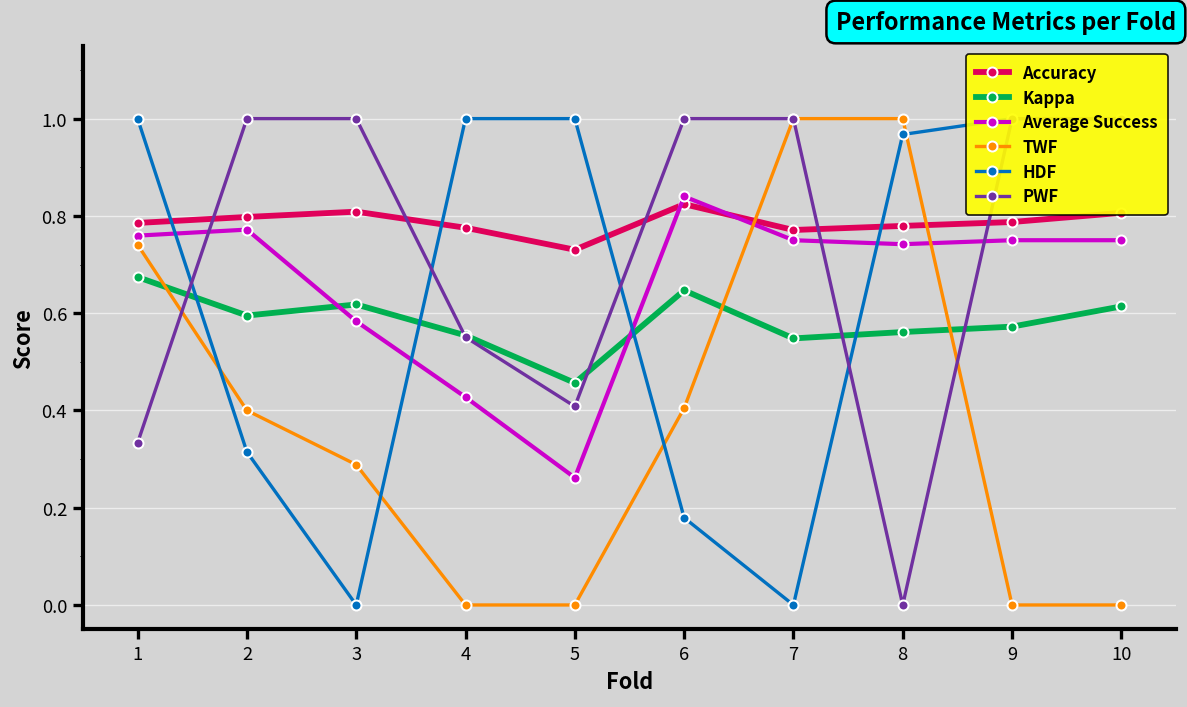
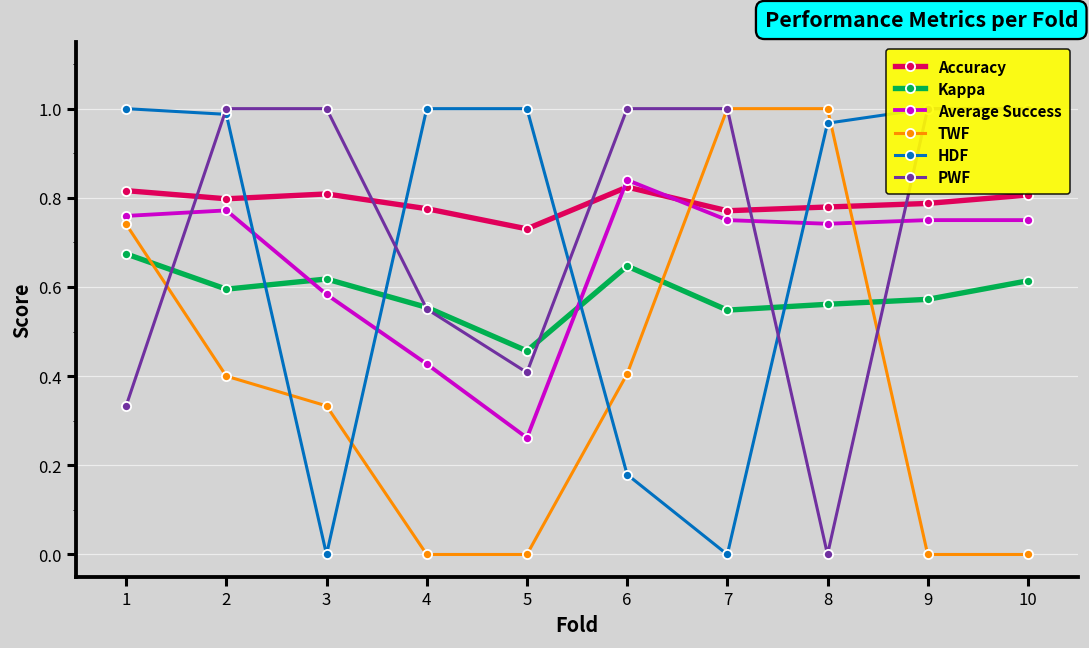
  {
    "Accuracy": {
-     "1": 0.79,
+     "1": 0.82,
      "2": 0.80,
      "3": 0.81,
      "4": 0.78,
      "5": 0.73,
      "6": 0.82,
      "7": 0.77,
      "8": 0.78,
      "9": 0.79,
      "10": 0.81
    },
    "Kappa": {
      "1": 0.67,
      "2": 0.60,
      "3": 0.62,
      "5": 0.46,
      "6": 0.65,
      "7": 0.55,
      "8": 0.56,
      "9": 0.57,
      "10": 0.61
    },
    "Average Success": {
      "1": 0.76,
      "2": 0.77,
      "3": 0.58,
      "4": 0.43,
      "5": 0.26,
      "6": 0.84,
      "7": 0.75,
      "8": 0.74,
      "9": 0.75,
      "10": 0.75
    },
    "TWF": {
      "1": 0.74,
      "2": 0.40,
-     "3": 0.29,
+     "3": 0.33,
      "4": 0.00,
      "5": 0.00,
      "6": 0.40,
      "8": 1.00,
      "9": 0.00,
      "10": 0.00
    },
    "HDF": {
      "1": 1.00,
-     "2": 0.31,
+     "2": 0.99,
      "3": 0.00,
      "4": 1.00,
      "5": 1.00,
      "6": 0.18,
      "7": 0.00,
      "8": 0.97
    },
    "PWF": {
      "1": 0.33,
      "2": 1.00,
      "3": 1.00,
      "5": 0.41,
      "6": 1.00,
      "8": 0.00
    }
  }
